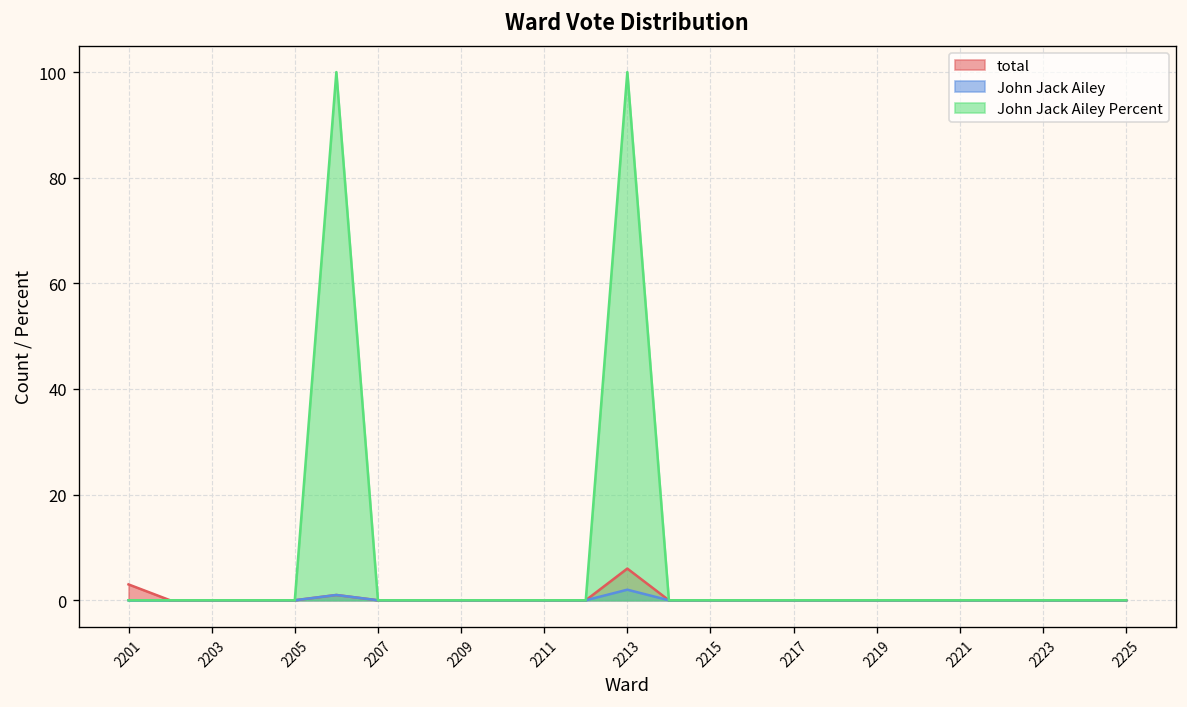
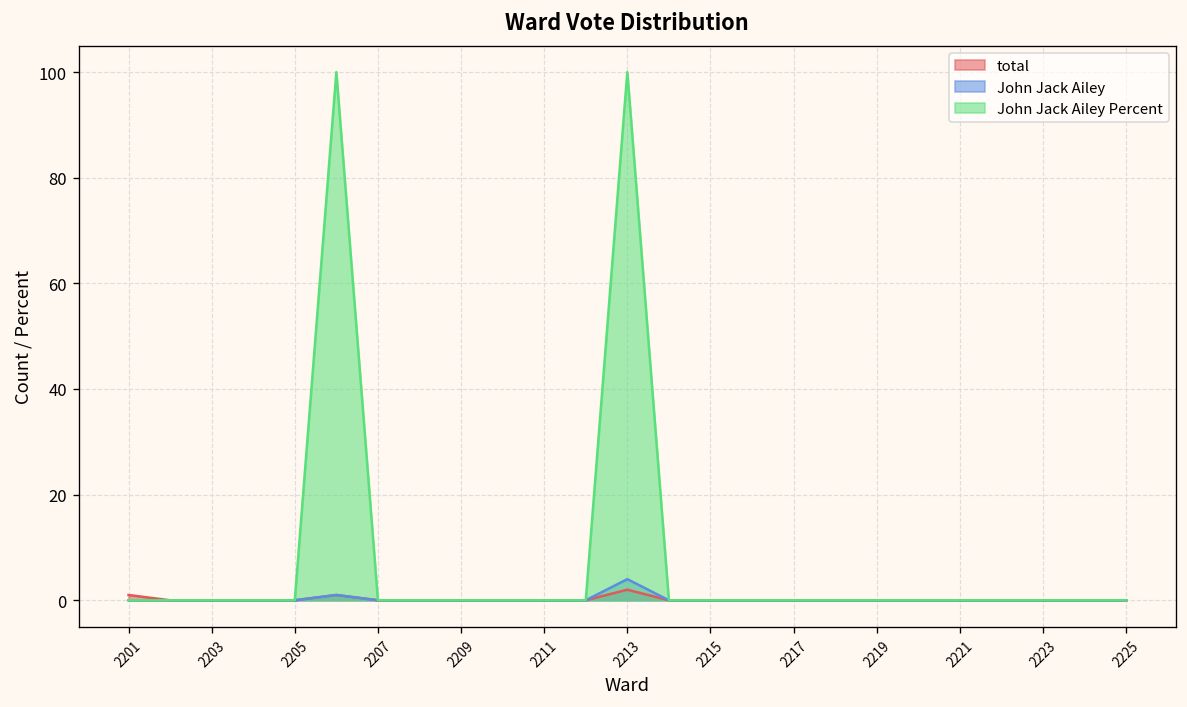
  {
    "total": {
-     "2201": 3,
-     "2213": 6
+     "2201": 1,
+     "2213": 2
    },
    "John Jack Ailey": {
-     "2213": 2
+     "2213": 4
    },
    "John Jack Ailey Percent": {
      "2213": 100
    }
  }
